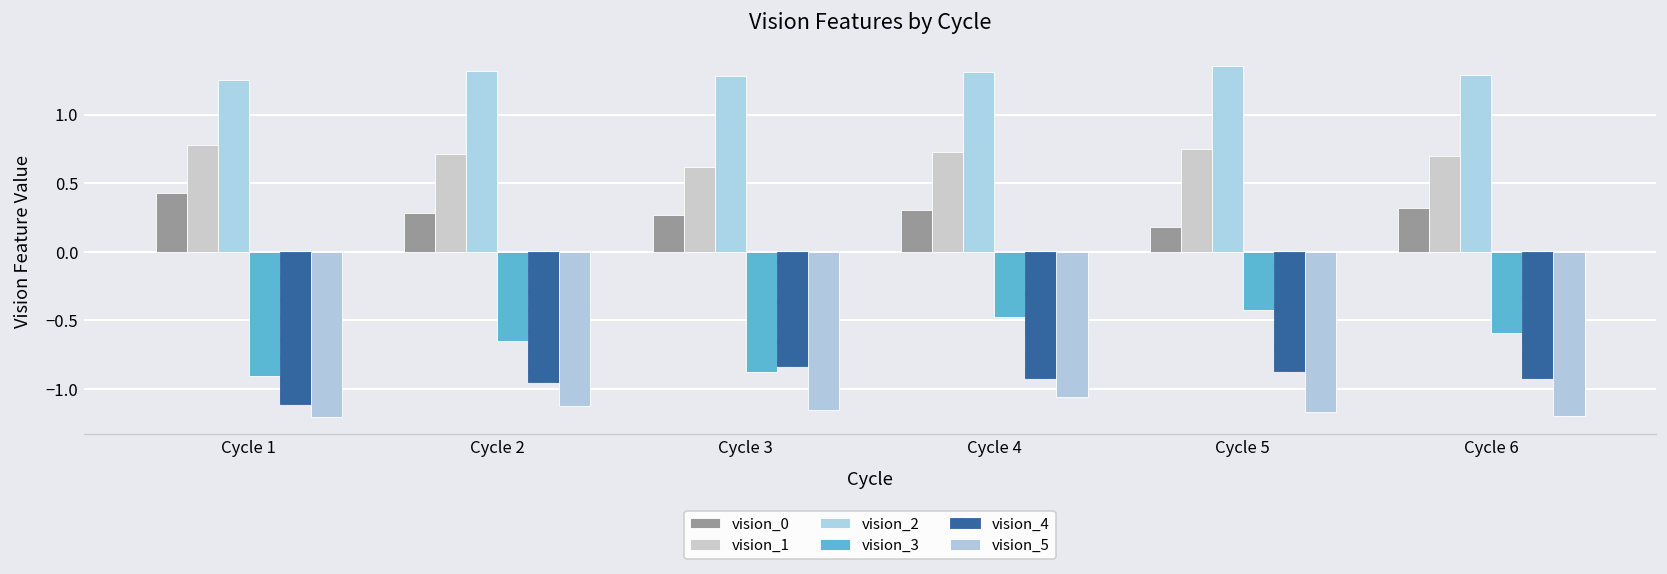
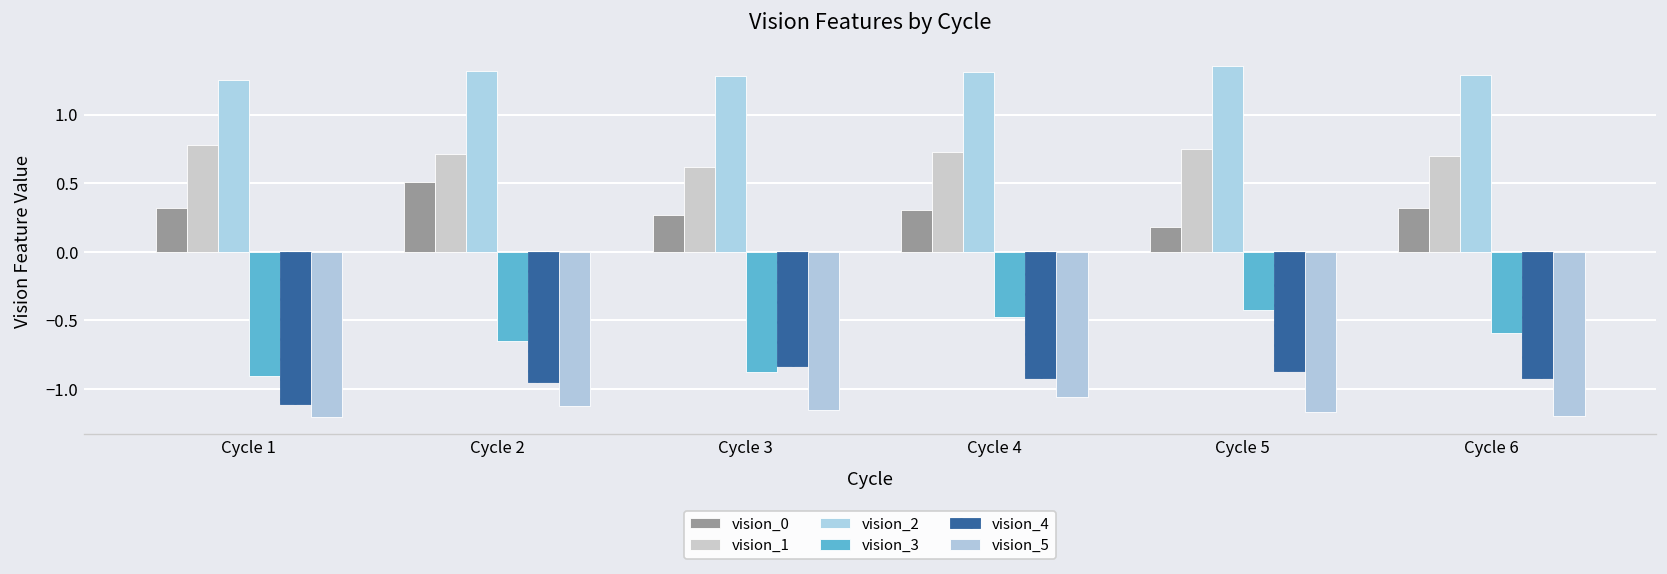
  {
    "vision_0": {
-     "Cycle 1": 0.43,
-     "Cycle 2": 0.28,
+     "Cycle 1": 0.32,
+     "Cycle 2": 0.51,
      "Cycle 3": 0.27,
      "Cycle 4": 0.31,
      "Cycle 5": 0.18,
      "Cycle 6": 0.32
    },
    "vision_3": {
      "Cycle 1": -0.91,
      "Cycle 2": -0.65,
      "Cycle 3": -0.88,
      "Cycle 4": -0.47,
      "Cycle 5": -0.43,
      "Cycle 6": -0.59
    },
    "vision_4": {
      "Cycle 1": -1.11,
      "Cycle 2": -0.95,
      "Cycle 3": -0.83,
      "Cycle 4": -0.92,
      "Cycle 5": -0.87,
      "Cycle 6": -0.92
    }
  }
